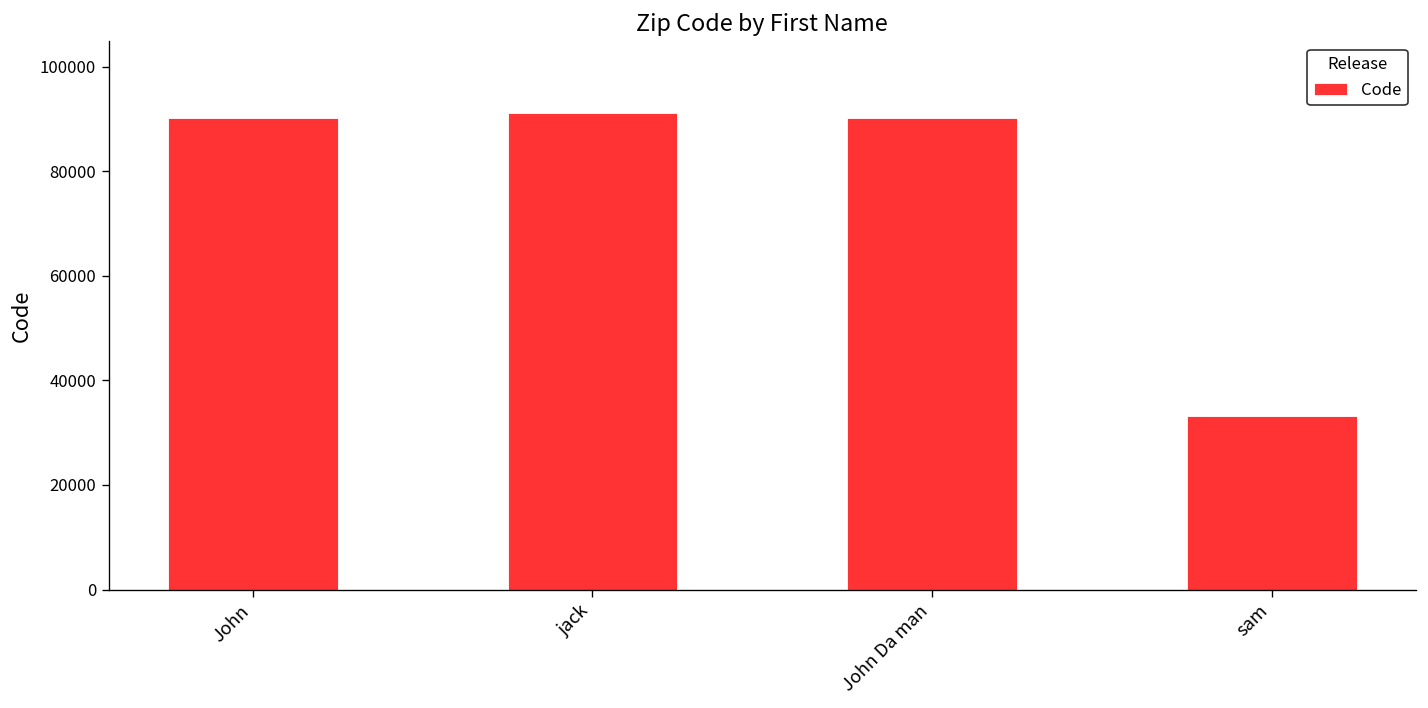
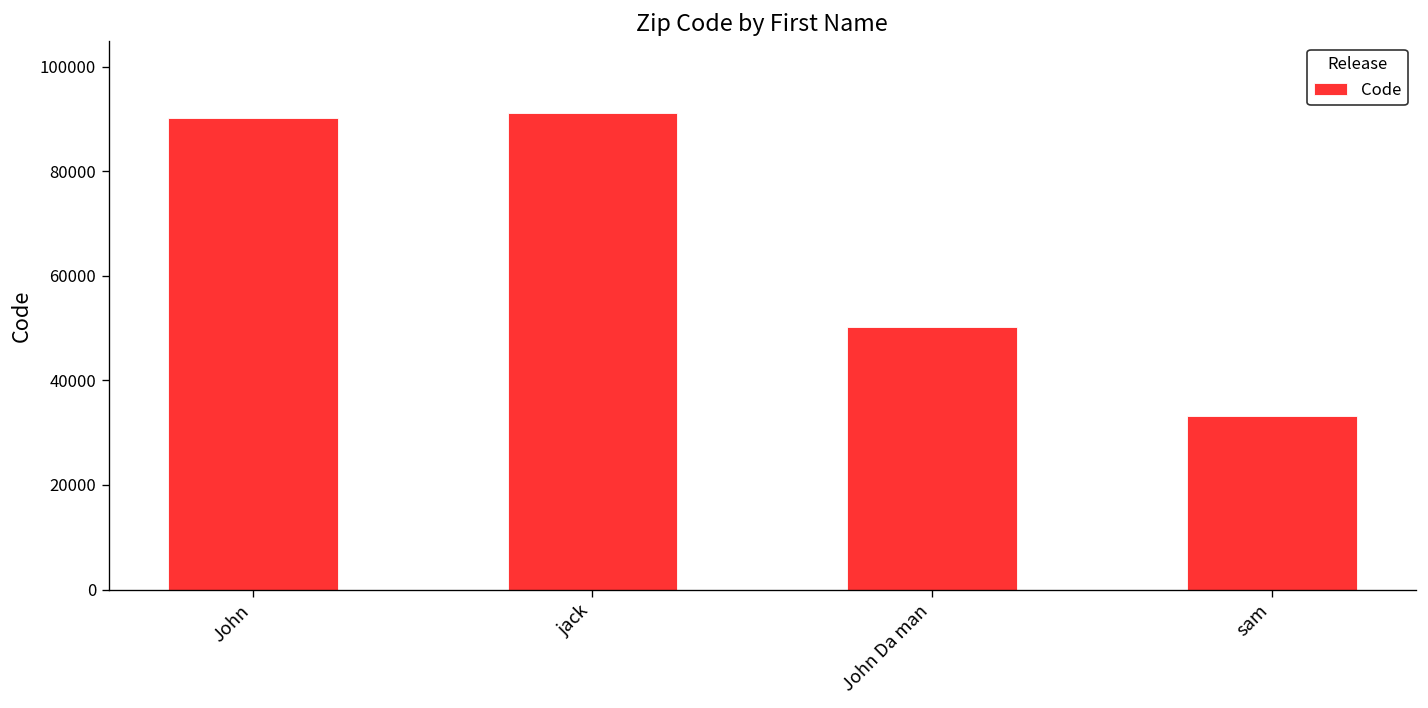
  {
    "John": 90000,
    "jack": 91000,
-   "John Da man": 90000,
+   "John Da man": 50000,
    "sam": 33000
  }
